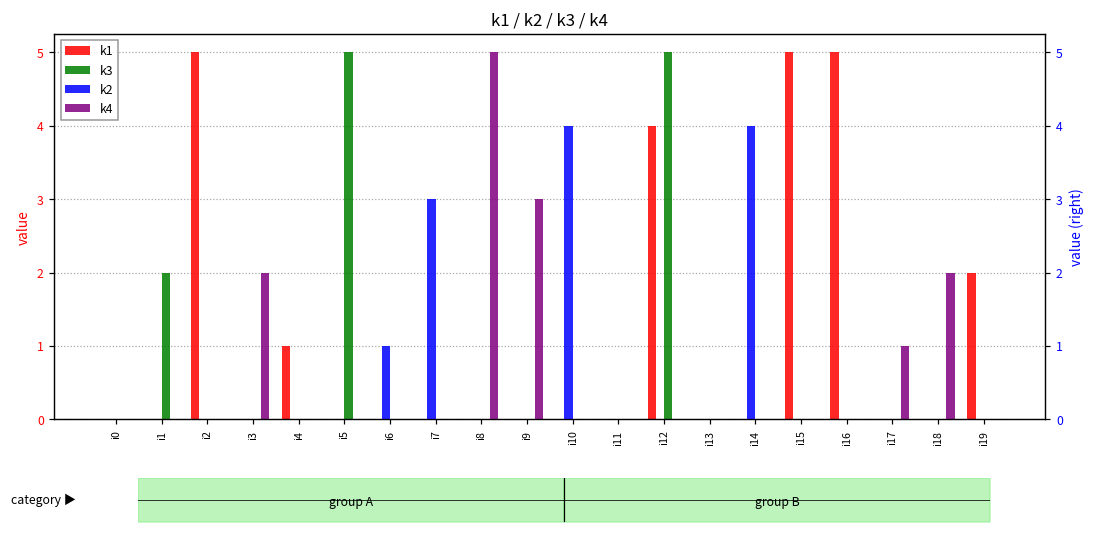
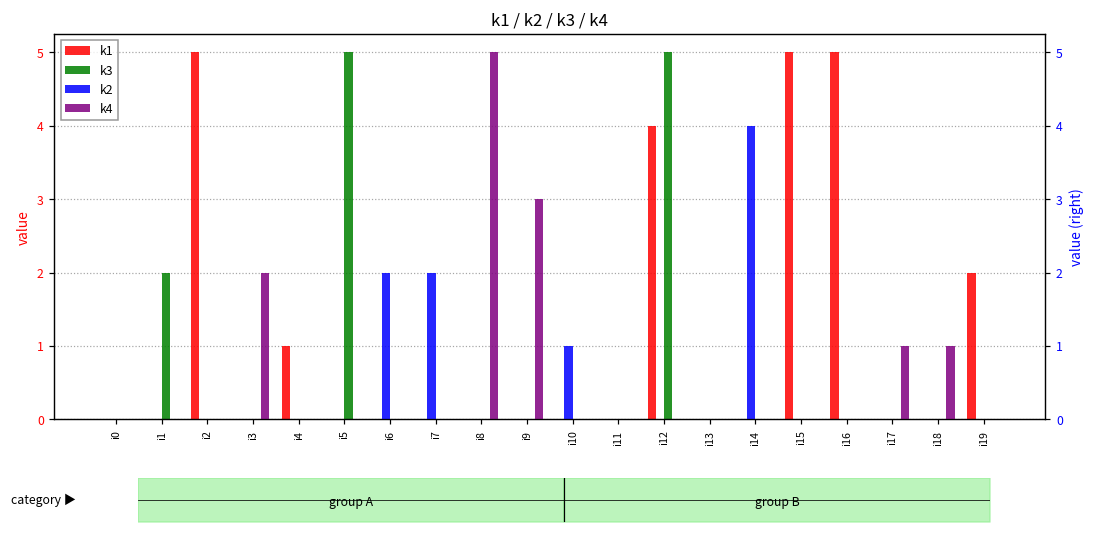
  {
    "k1": {
      "i0": 0.0,
      "i1": 0.0,
      "i2": 5.0,
      "i3": 0.0,
      "i4": 1.0,
      "i5": 0.0,
      "i6": 0.0,
      "i7": 0.0,
      "i8": 0.0,
      "i9": 0.0,
      "i10": 0.0,
      "i11": 0.0,
      "i12": 4.0,
      "i13": 0.0,
      "i14": 0.0,
      "i15": 5.0,
      "i16": 5.0,
      "i17": 0.0,
      "i18": 0.0,
      "i19": 2.0
    },
    "k3": {
      "i0": 0.0,
      "i1": 2.0,
      "i2": 0.0,
      "i3": 0.0,
      "i4": 0.0,
      "i5": 5.0,
      "i6": 0.0,
      "i7": 0.0,
      "i8": 0.0,
      "i9": 0.0,
      "i10": 0.0,
      "i11": 0.0,
      "i12": 5.0,
      "i13": 0.0,
      "i14": 0.0,
      "i15": 0.0,
      "i16": 0.0,
      "i17": 0.0,
      "i18": 0.0,
      "i19": 0.0
    },
    "k2": {
      "i0": 0,
      "i1": 0,
      "i2": 0,
      "i3": 0,
      "i4": 0,
      "i5": 0,
-     "i6": 1,
-     "i7": 3,
+     "i6": 2,
+     "i7": 2,
      "i8": 0,
      "i9": 0,
-     "i10": 4,
+     "i10": 1,
      "i11": 0,
      "i12": 0,
      "i13": 0,
      "i14": 4,
      "i15": 0,
      "i16": 0,
      "i17": 0,
      "i18": 0,
      "i19": 0
    },
    "k4": {
      "i0": 0,
      "i1": 0,
      "i2": 0,
      "i3": 2,
      "i4": 0,
      "i5": 0,
      "i6": 0,
      "i7": 0,
      "i8": 5,
      "i9": 3,
      "i10": 0,
      "i11": 0,
      "i12": 0,
      "i13": 0,
      "i14": 0,
      "i15": 0,
      "i16": 0,
      "i17": 1,
-     "i18": 2,
+     "i18": 1,
      "i19": 0
    }
  }
